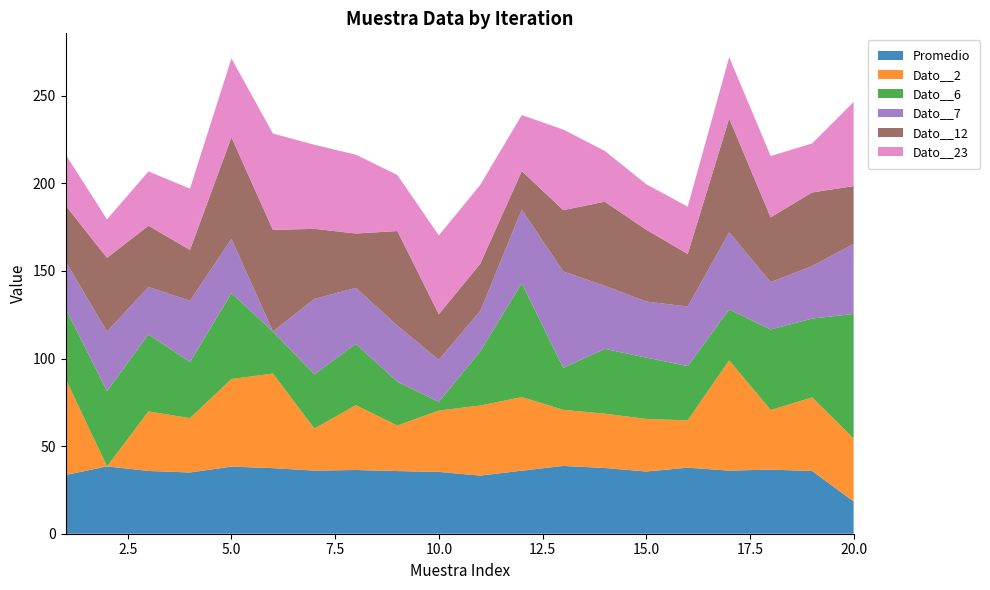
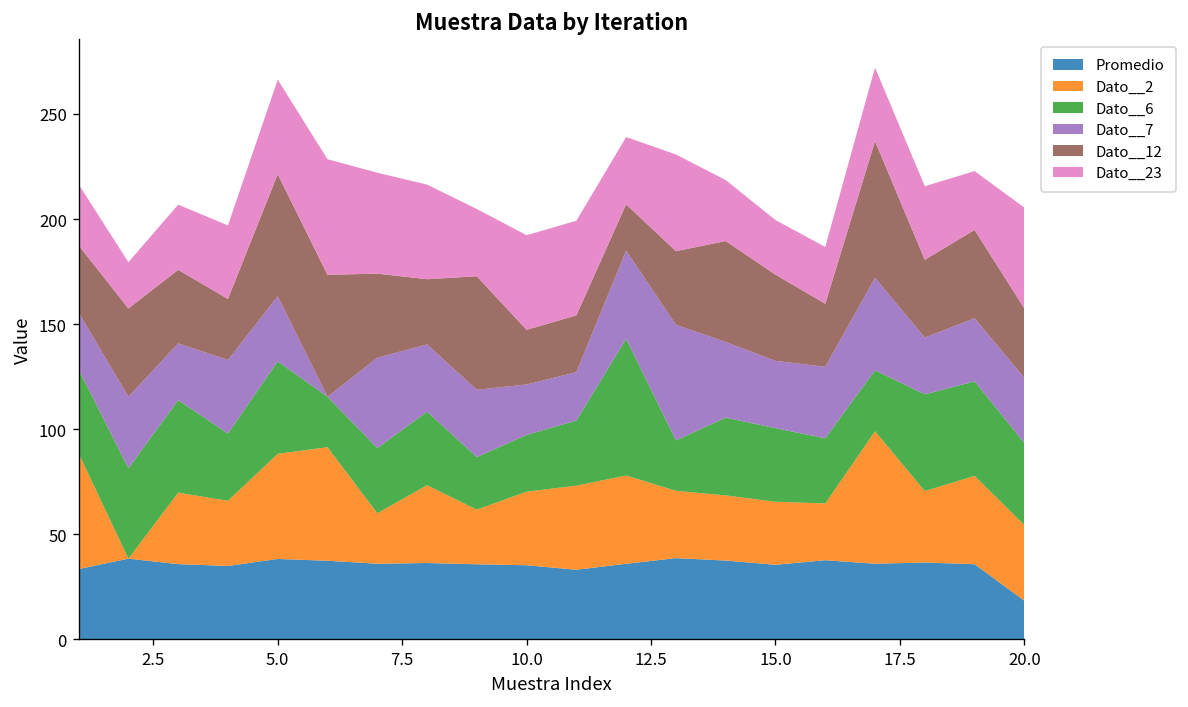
  {
    "Promedio": {
      "5.0": 38,
      "10.0": 35,
      "15.0": 36,
      "20.0": 18
    },
    "Dato__2": {
      "5.0": 50,
      "10.0": 35,
      "15.0": 30,
      "20.0": 36
    },
    "Dato__6": {
-     "5.0": 49,
-     "10.0": 5,
+     "5.0": 44,
+     "10.0": 27,
      "15.0": 35,
-     "20.0": 71
+     "20.0": 39
    },
    "Dato__7": {
      "5.0": 31,
      "10.0": 24,
      "15.0": 32,
-     "20.0": 40
+     "20.0": 31
    },
    "Dato__12": {
      "5.0": 58,
      "10.0": 26,
      "15.0": 41,
      "20.0": 33
    },
    "Dato__23": {
      "5.0": 45,
      "10.0": 45,
      "15.0": 26,
      "20.0": 48
    }
  }
